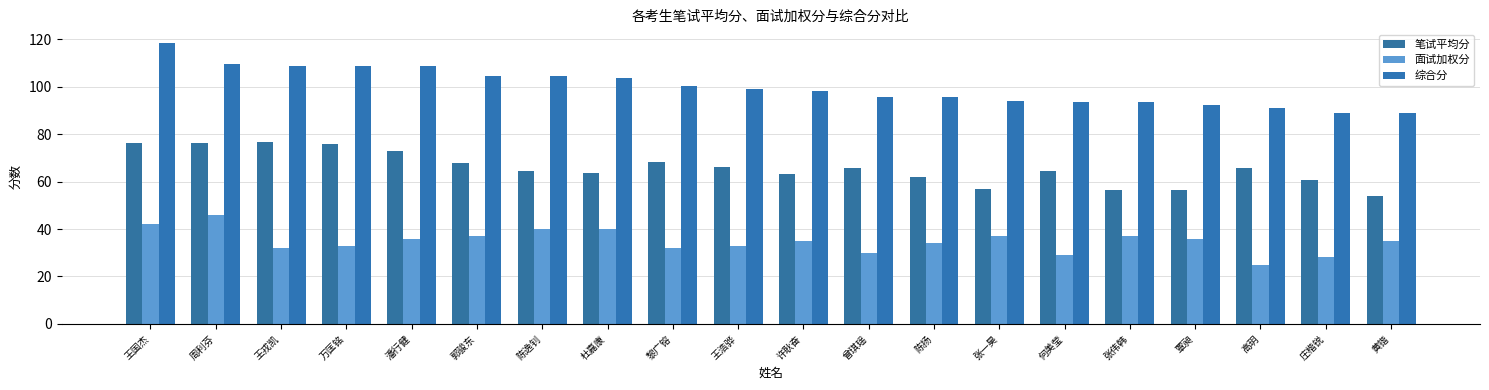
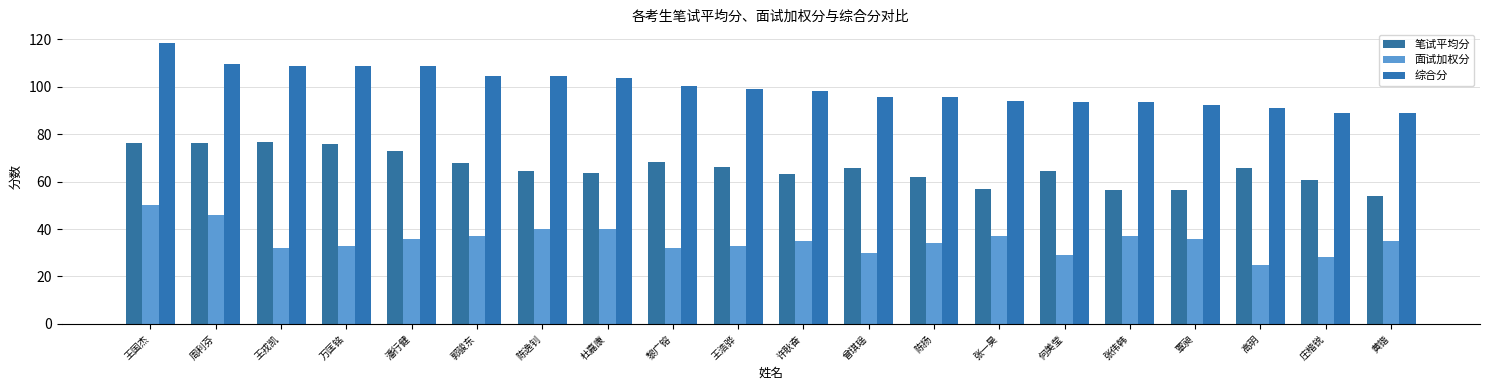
  {
    "面试加权分": {
-     "王国杰": 42,
+     "王国杰": 50,
      "周利芬": 46,
      "王戎凯": 32,
      "万匡铭": 33,
      "潘行健": 36,
      "郭骏东": 37,
      "陈逸钊": 40,
      "杜嘉康": 40,
      "黎广镕": 32,
      "王浩骅": 33,
      "许耿奋": 35,
      "曾琪瑶": 30,
      "陈扬": 34,
      "张一昊": 37,
      "何美莹": 29,
      "张伟韩": 37,
      "覃昶": 36,
      "高玥": 25,
      "庄楷锐": 28,
      "黄锴": 35
    }
  }
